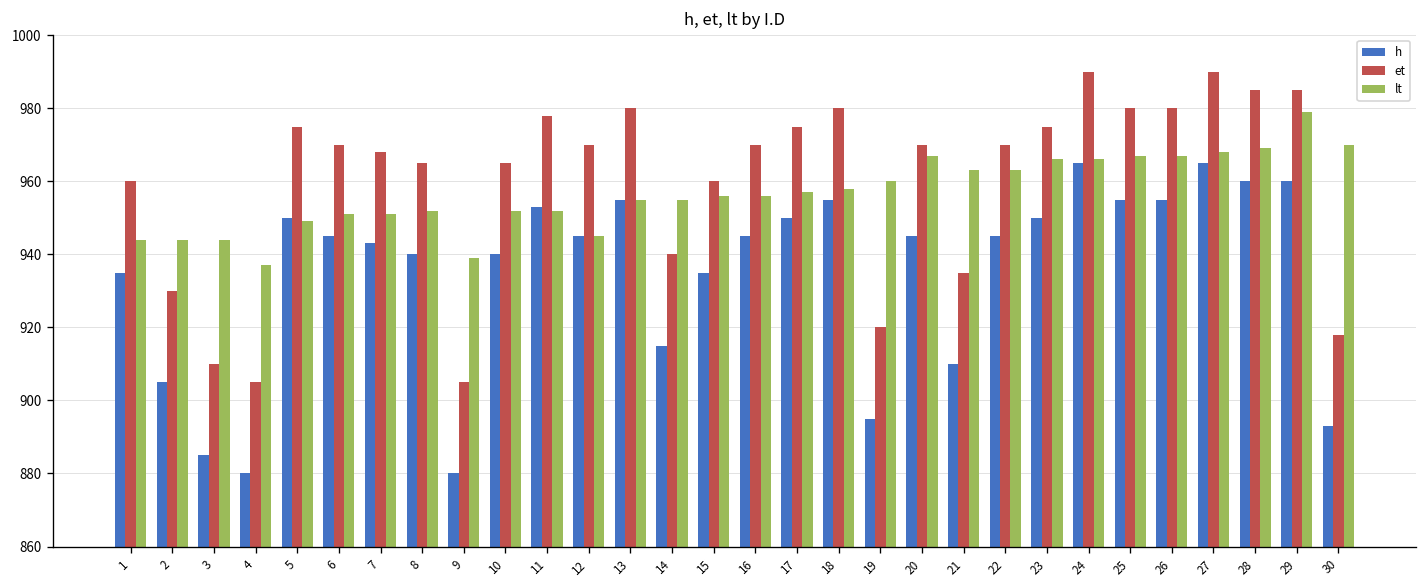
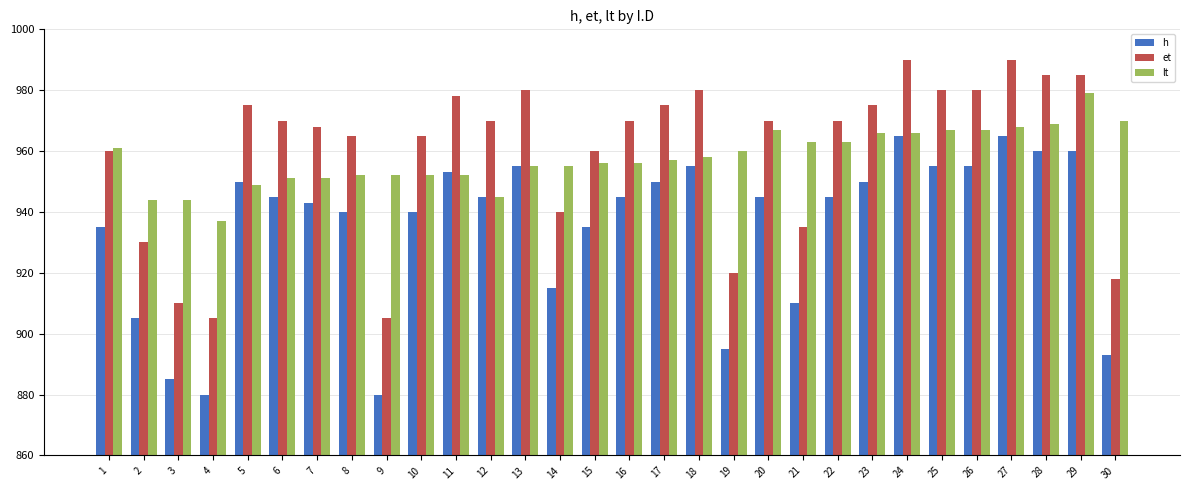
  {
    "h": {
      "1": 935,
      "2": 905,
      "3": 885,
      "4": 880,
      "5": 950,
      "6": 945,
      "7": 943,
      "8": 940,
      "9": 880,
      "10": 940,
      "11": 953,
      "12": 945,
      "13": 955,
      "14": 915,
      "15": 935,
      "16": 945,
      "17": 950,
      "18": 955,
      "19": 895,
      "20": 945,
      "21": 910,
      "22": 945,
      "23": 950,
      "24": 965,
      "25": 955,
      "26": 955,
      "27": 965,
      "28": 960,
      "29": 960,
      "30": 893
    },
    "et": {
      "1": 960,
      "2": 930,
      "3": 910,
      "4": 905,
      "5": 975,
      "6": 970,
      "7": 968,
      "8": 965,
      "9": 905,
      "10": 965,
      "11": 978,
      "12": 970,
      "13": 980,
      "14": 940,
      "15": 960,
      "16": 970,
      "17": 975,
      "18": 980,
      "19": 920,
      "20": 970,
      "21": 935,
      "22": 970,
      "23": 975,
      "24": 990,
      "25": 980,
      "26": 980,
      "27": 990,
      "28": 985,
      "29": 985,
      "30": 918
    },
    "lt": {
-     "1": 944,
+     "1": 961,
      "2": 944,
      "3": 944,
      "4": 937,
      "5": 949,
      "6": 951,
      "7": 951,
      "8": 952,
-     "9": 939,
+     "9": 952,
      "10": 952,
      "11": 952,
      "12": 945,
      "13": 955,
      "14": 955,
      "15": 956,
      "16": 956,
      "17": 957,
      "18": 958,
      "19": 960,
      "20": 967,
      "21": 963,
      "22": 963,
      "23": 966,
      "24": 966,
      "25": 967,
      "26": 967,
      "27": 968,
      "28": 969,
      "29": 979,
      "30": 970
    }
  }
